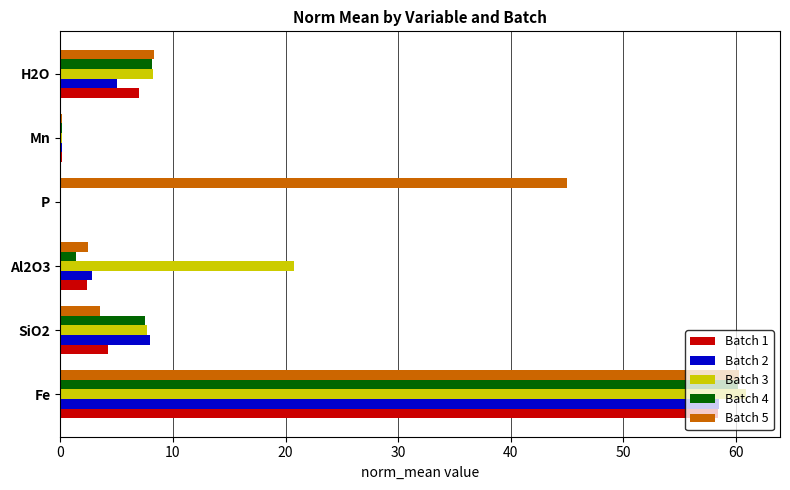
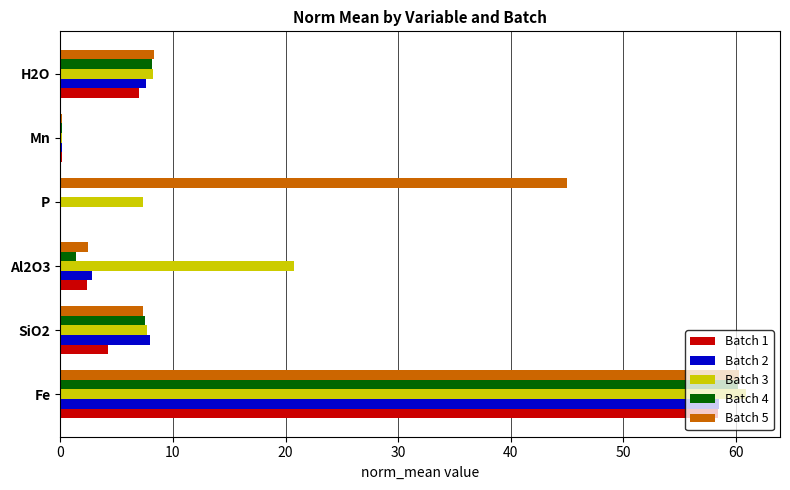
  {
    "Batch 1": {
      "H2O": 7.0,
      "Al2O3": 2.3,
      "SiO2": 4.2
    },
    "Batch 2": {
-     "H2O": 5.1,
+     "H2O": 7.6,
      "Al2O3": 2.8,
      "SiO2": 8.0
    },
    "Batch 3": {
      "H2O": 8.2,
-     "P": 0.1,
+     "P": 7.4,
      "Al2O3": 20.7,
      "SiO2": 7.7
    },
    "Batch 4": {
      "H2O": 8.2,
      "Al2O3": 1.4,
      "SiO2": 7.5
    },
    "Batch 5": {
      "H2O": 8.4,
      "P": 45.0,
      "Al2O3": 2.5,
-     "SiO2": 3.6
+     "SiO2": 7.3
    }
  }
